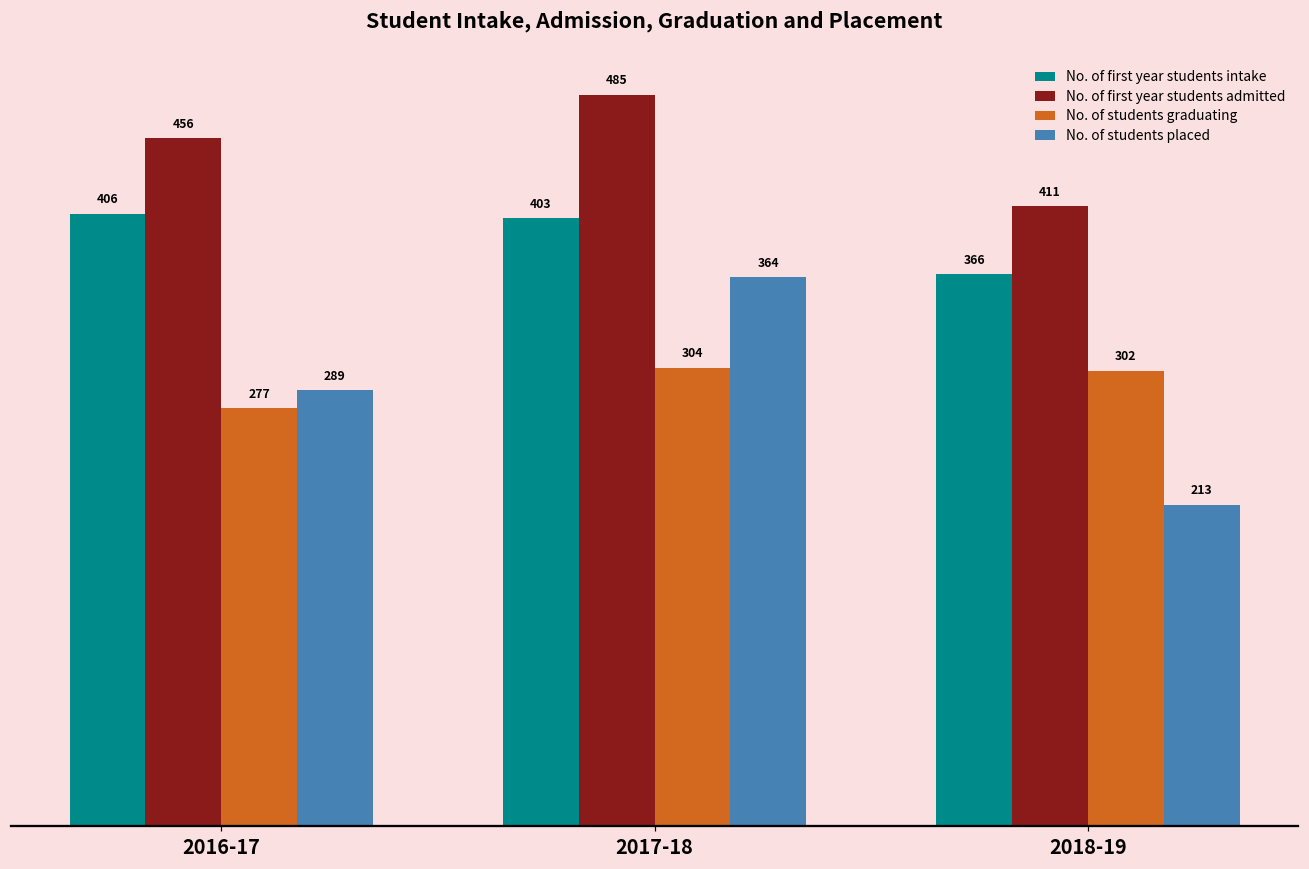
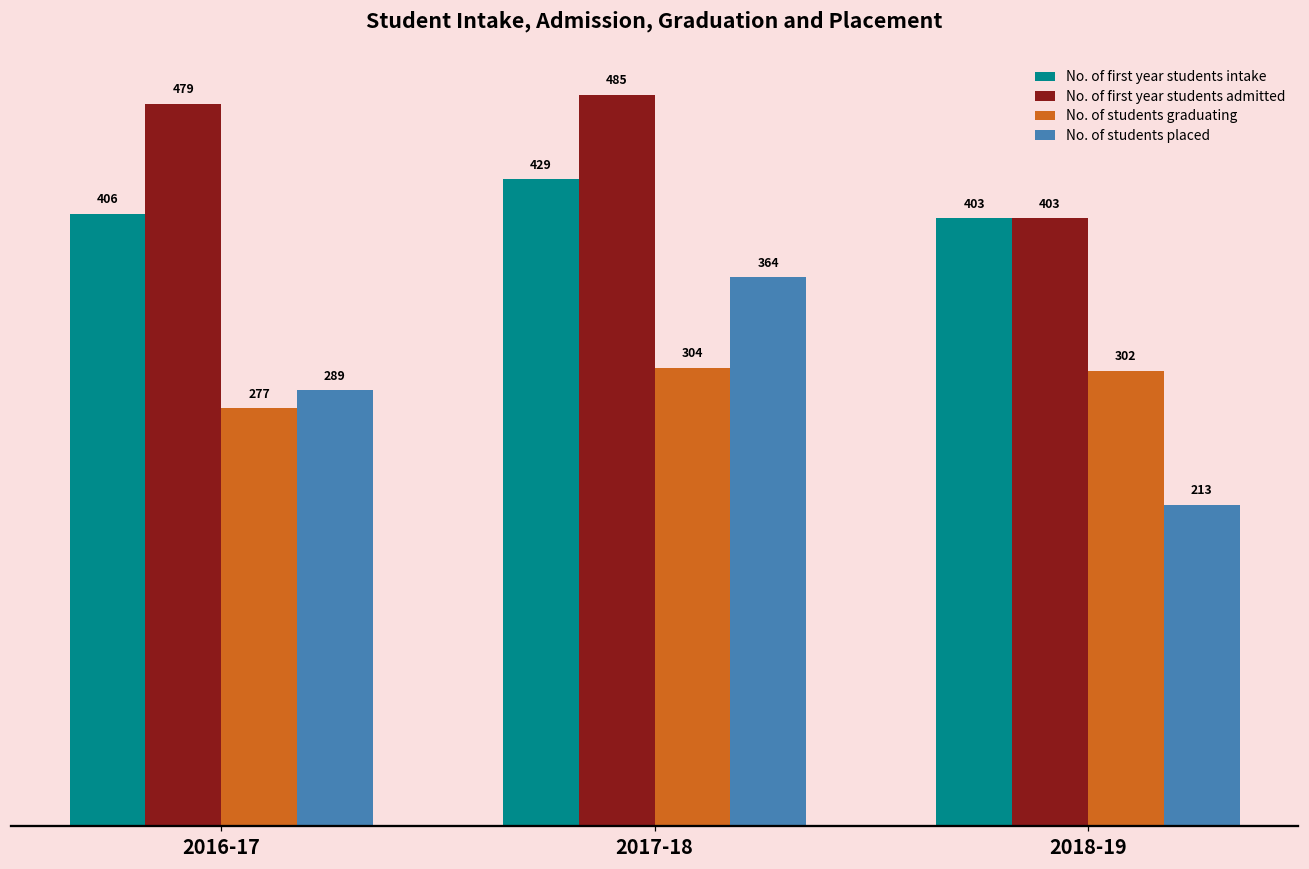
  {
    "No. of first year students intake": {
      "2016-17": 406,
-     "2017-18": 403,
-     "2018-19": 366
+     "2017-18": 429,
+     "2018-19": 403
    },
    "No. of first year students admitted": {
-     "2016-17": 456,
+     "2016-17": 479,
      "2017-18": 485,
-     "2018-19": 411
+     "2018-19": 403
    },
    "No. of students graduating": {
      "2016-17": 277,
      "2017-18": 304,
      "2018-19": 302
    },
    "No. of students placed": {
      "2016-17": 289,
      "2017-18": 364,
      "2018-19": 213
    }
  }
